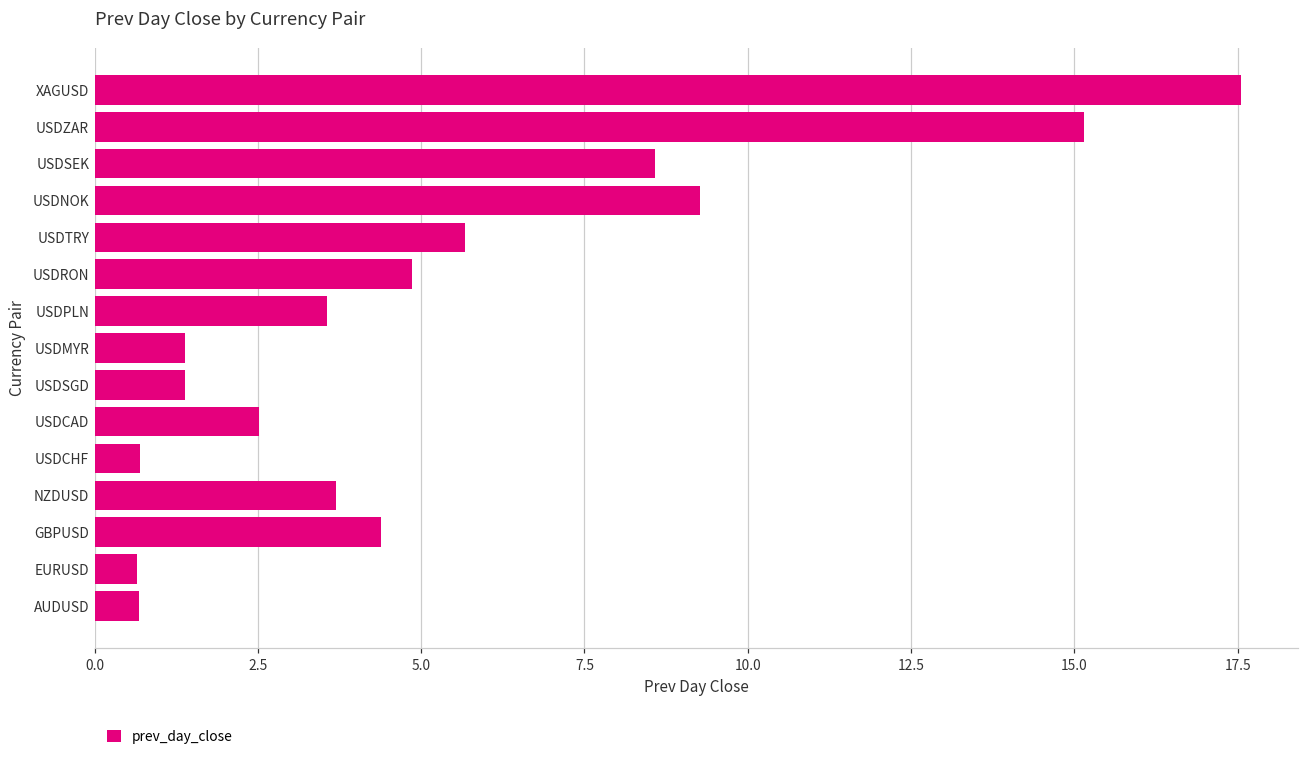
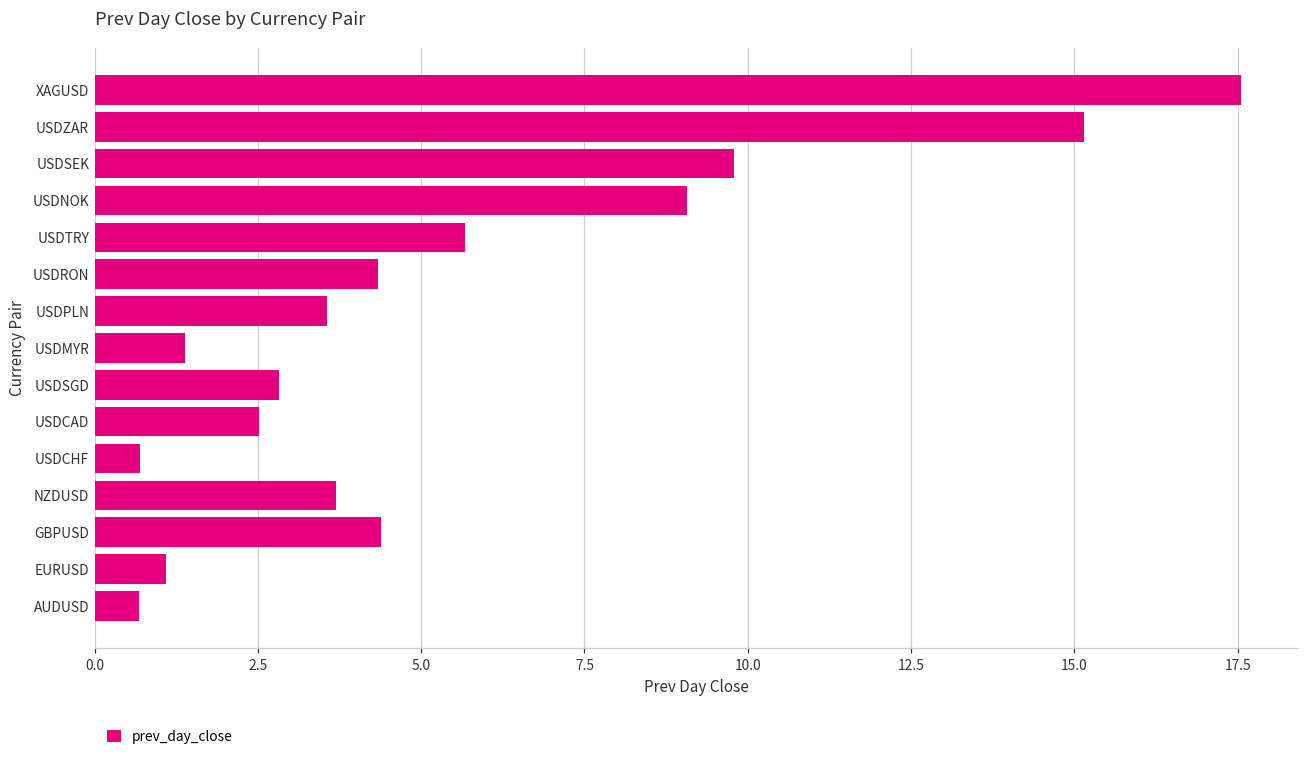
  {
    "XAGUSD": 17.5,
    "USDZAR": 15.2,
-   "USDSEK": 8.6,
-   "USDNOK": 9.3,
+   "USDSEK": 9.8,
+   "USDNOK": 9.1,
    "USDTRY": 5.7,
-   "USDRON": 4.9,
+   "USDRON": 4.3,
    "USDPLN": 3.6,
    "USDMYR": 1.4,
-   "USDSGD": 1.4,
+   "USDSGD": 2.8,
    "USDCAD": 2.5,
    "USDCHF": 0.7,
    "NZDUSD": 3.7,
    "GBPUSD": 4.4,
-   "EURUSD": 0.6,
+   "EURUSD": 1.1,
    "AUDUSD": 0.7
  }
